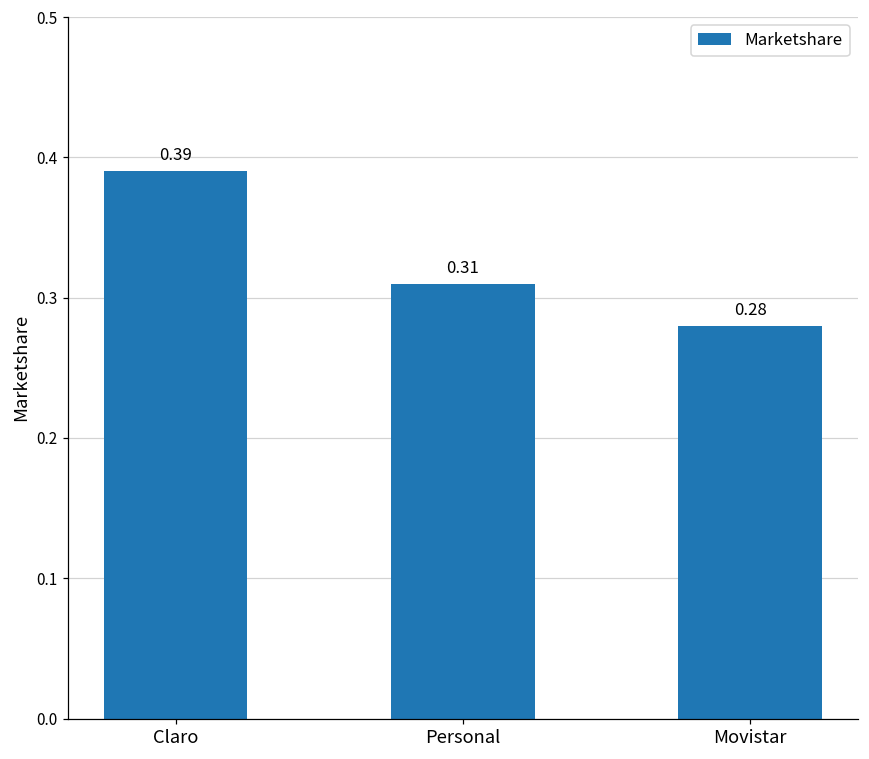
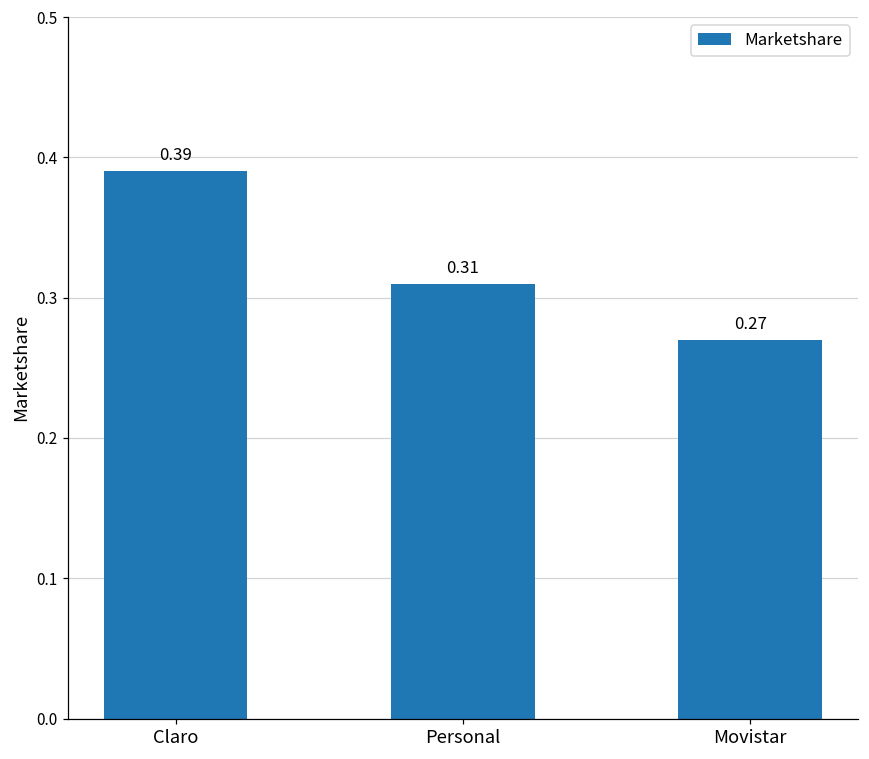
  {
    "Claro": 0.39,
    "Personal": 0.31,
-   "Movistar": 0.28
+   "Movistar": 0.27
  }
